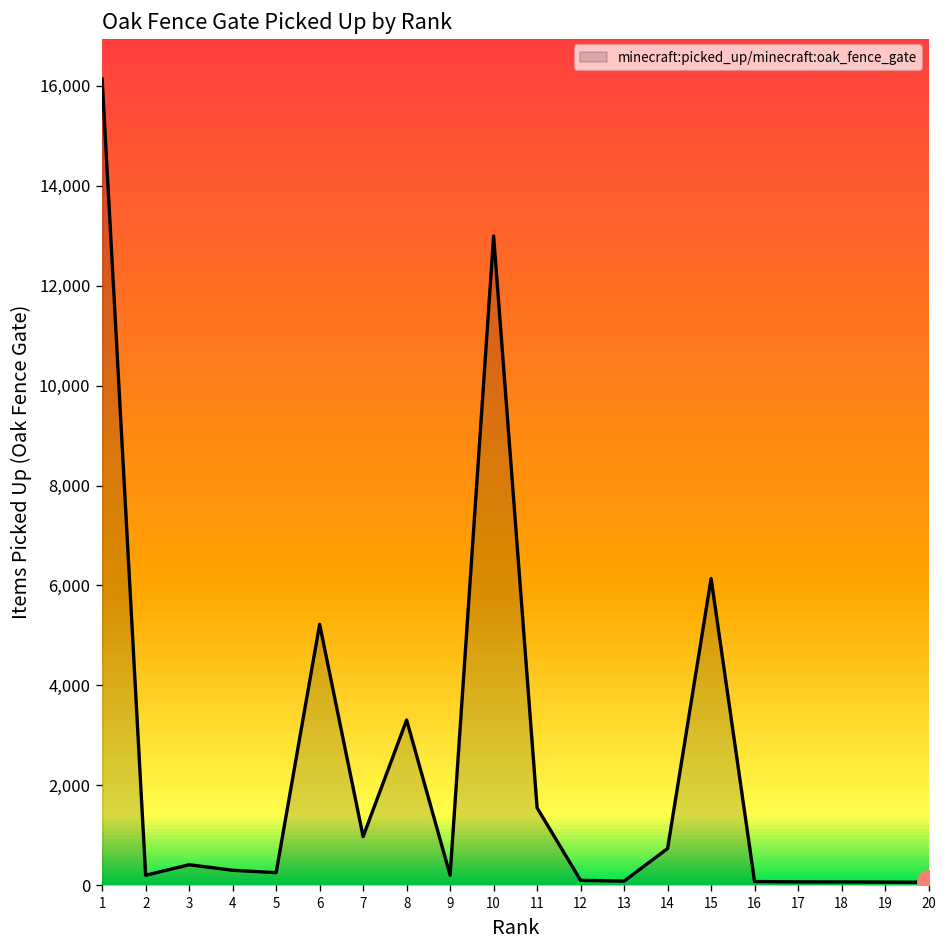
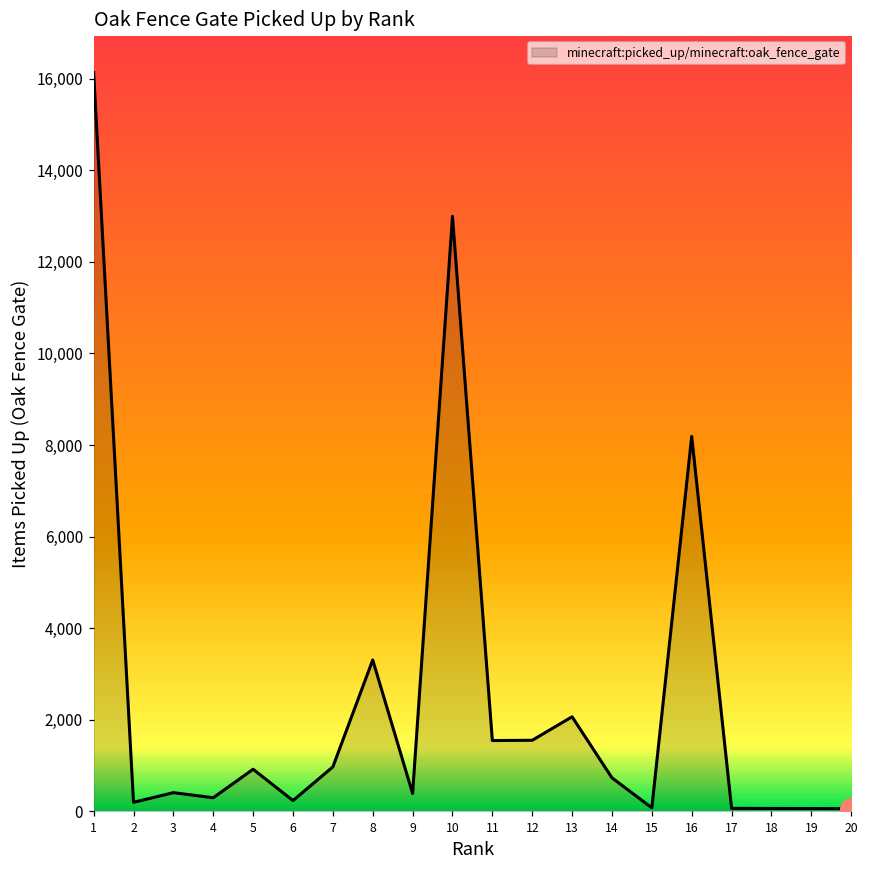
  {
    "minecraft:picked_up/minecraft:oak_fence_gate": {
      "1": "16,100",
      "2": "200",
      "3": "400",
      "4": "300",
-     "5": "300",
-     "6": "5,200",
+     "5": "900",
+     "6": "200",
      "7": "1,000",
      "8": "3,300",
-     "9": "200",
+     "9": "400",
      "10": "13,000",
      "11": "1,500",
-     "12": "100",
-     "13": "100",
+     "12": "1,600",
+     "13": "2,100",
      "14": "700",
-     "15": "6,100",
-     "16": "100",
+     "15": "100",
+     "16": "8,200",
      "17": "100",
      "18": "100",
      "19": "100"
    }
  }
